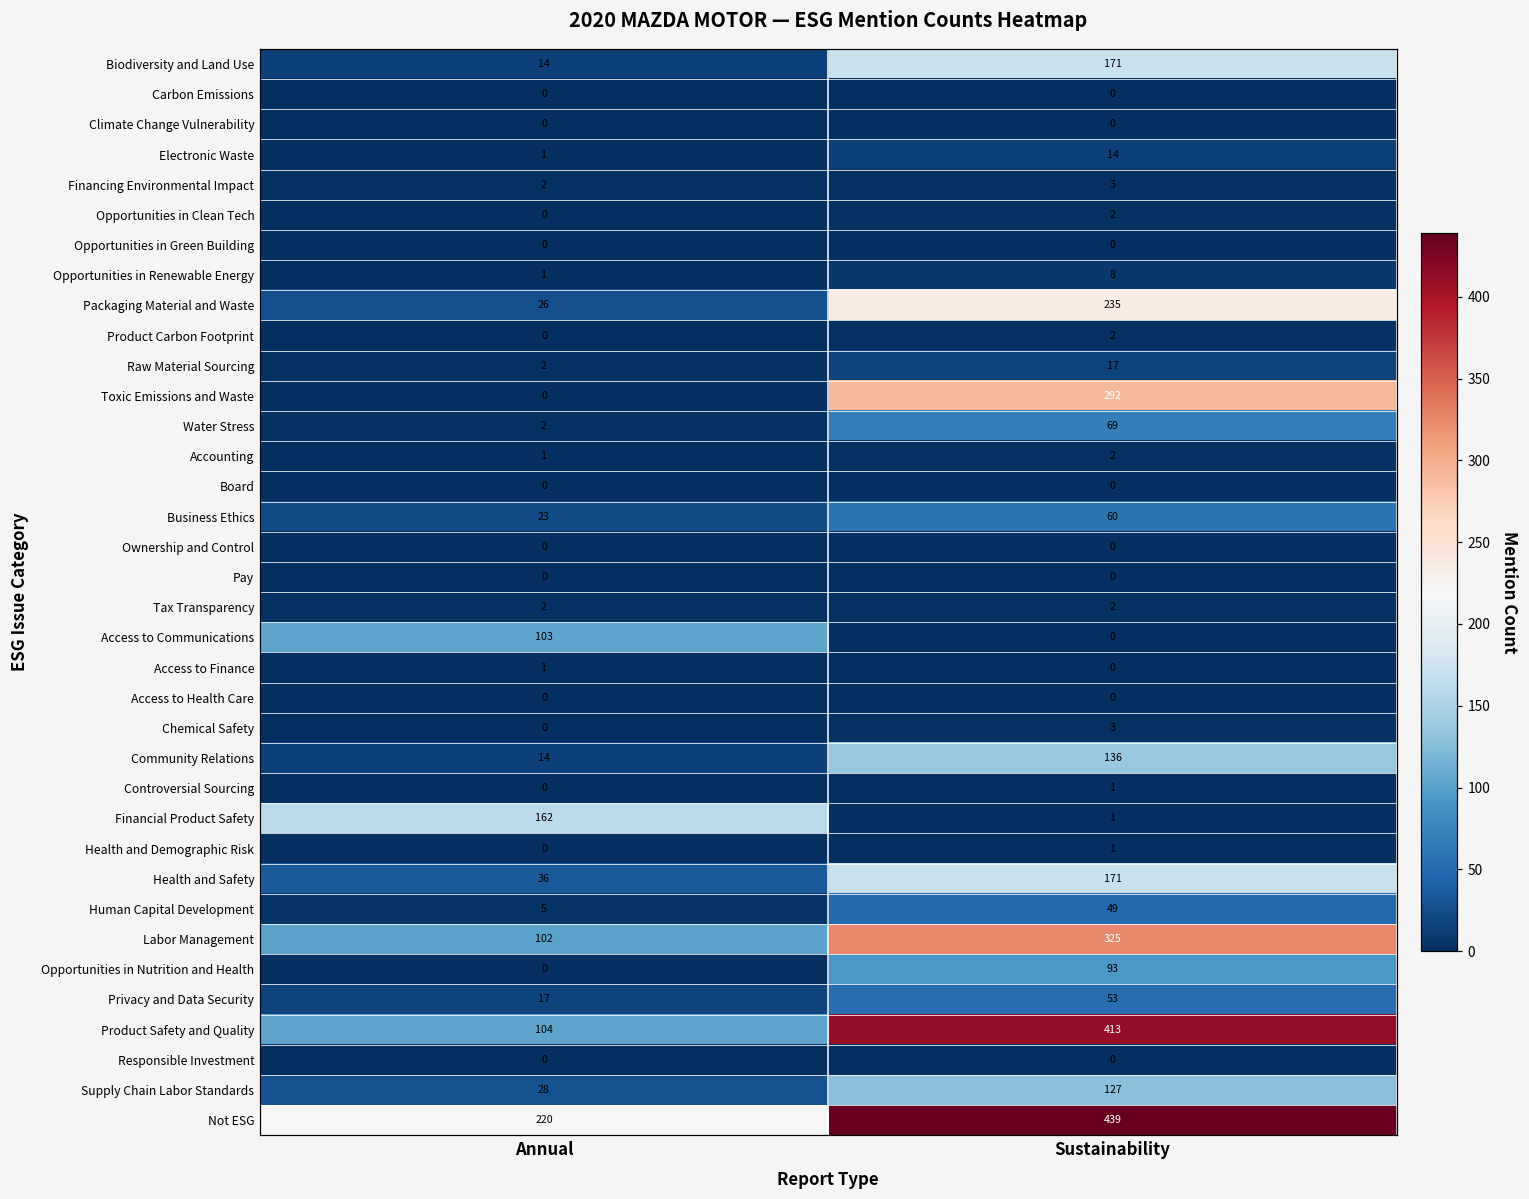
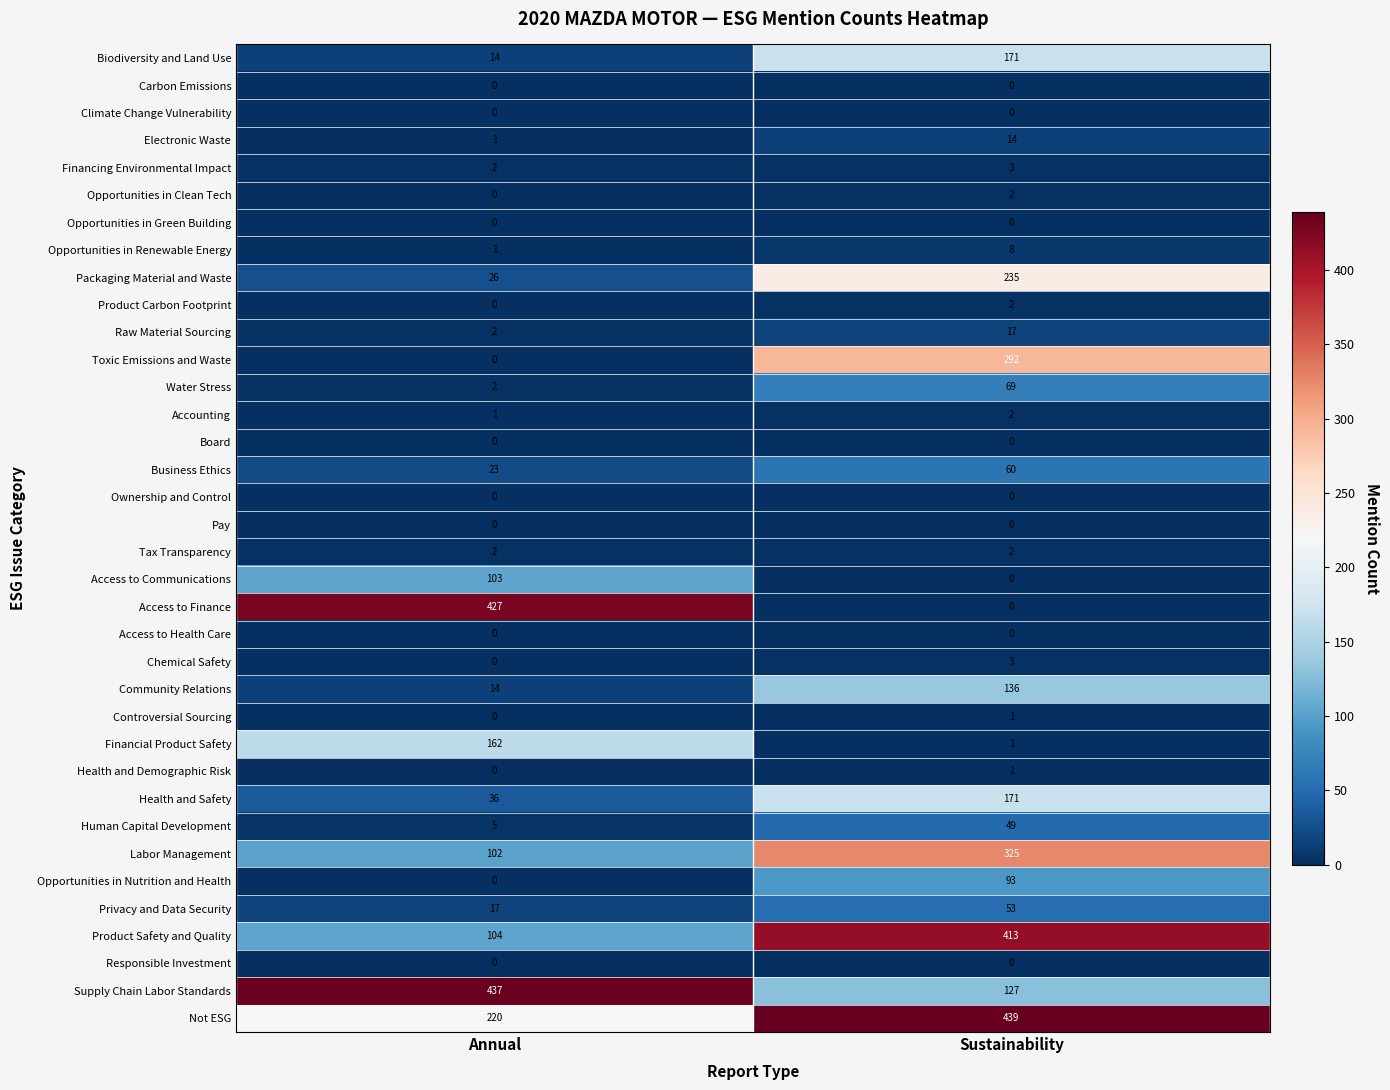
  {
    "Biodiversity and Land Use": {
      "Annual": 14,
      "Sustainability": 171
    },
    "Carbon Emissions": {
      "Annual": 0,
      "Sustainability": 0
    },
    "Climate Change Vulnerability": {
      "Annual": 0,
      "Sustainability": 0
    },
    "Electronic Waste": {
      "Annual": 1,
      "Sustainability": 14
    },
    "Financing Environmental Impact": {
      "Annual": 2,
      "Sustainability": 3
    },
    "Opportunities in Clean Tech": {
      "Annual": 0,
      "Sustainability": 2
    },
    "Opportunities in Green Building": {
      "Annual": 0,
      "Sustainability": 0
    },
    "Opportunities in Renewable Energy": {
      "Annual": 1,
      "Sustainability": 8
    },
    "Packaging Material and Waste": {
      "Annual": 26,
      "Sustainability": 235
    },
    "Product Carbon Footprint": {
      "Annual": 0,
      "Sustainability": 2
    },
    "Raw Material Sourcing": {
      "Annual": 2,
      "Sustainability": 17
    },
    "Toxic Emissions and Waste": {
      "Annual": 0,
      "Sustainability": 292
    },
    "Water Stress": {
      "Annual": 2,
      "Sustainability": 69
    },
    "Accounting": {
      "Annual": 1,
      "Sustainability": 2
    },
    "Board": {
      "Annual": 0,
      "Sustainability": 0
    },
    "Business Ethics": {
      "Annual": 23,
      "Sustainability": 60
    },
    "Ownership and Control": {
      "Annual": 0,
      "Sustainability": 0
    },
    "Pay": {
      "Annual": 0,
      "Sustainability": 0
    },
    "Tax Transparency": {
      "Annual": 2,
      "Sustainability": 2
    },
    "Access to Communications": {
      "Annual": 103,
      "Sustainability": 0
    },
    "Access to Finance": {
-     "Annual": 1,
+     "Annual": 427,
      "Sustainability": 0
    },
    "Access to Health Care": {
      "Annual": 0,
      "Sustainability": 0
    },
    "Chemical Safety": {
      "Annual": 0,
      "Sustainability": 3
    },
    "Community Relations": {
      "Annual": 14,
      "Sustainability": 136
    },
    "Controversial Sourcing": {
      "Annual": 0,
      "Sustainability": 1
    },
    "Financial Product Safety": {
      "Annual": 162,
      "Sustainability": 1
    },
    "Health and Demographic Risk": {
      "Annual": 0,
      "Sustainability": 1
    },
    "Health and Safety": {
      "Annual": 36,
      "Sustainability": 171
    },
    "Human Capital Development": {
      "Annual": 5,
      "Sustainability": 49
    },
    "Labor Management": {
      "Annual": 102,
      "Sustainability": 325
    },
    "Opportunities in Nutrition and Health": {
      "Annual": 0,
      "Sustainability": 93
    },
    "Privacy and Data Security": {
      "Annual": 17,
      "Sustainability": 53
    },
    "Product Safety and Quality": {
      "Annual": 104,
      "Sustainability": 413
    },
    "Responsible Investment": {
      "Annual": 0,
      "Sustainability": 0
    },
    "Supply Chain Labor Standards": {
-     "Annual": 28,
+     "Annual": 437,
      "Sustainability": 127
    },
    "Not ESG": {
      "Annual": 220,
      "Sustainability": 439
    }
  }
